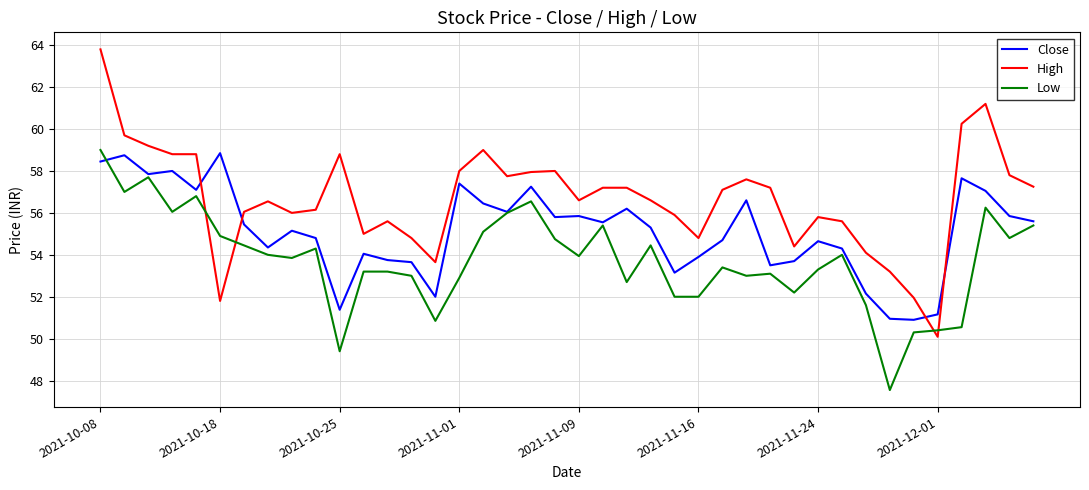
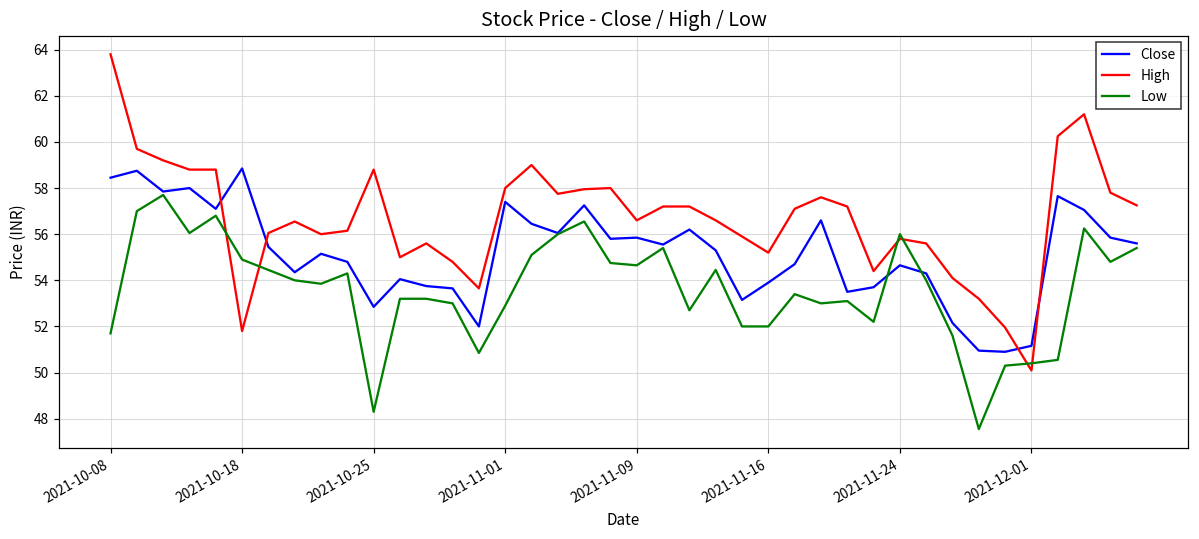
  {
    "Close": {
      "2021-10-08": 58.5,
      "2021-10-18": 58.9,
-     "2021-10-25": 51.4,
+     "2021-10-25": 52.9,
      "2021-11-01": 57.4,
      "2021-11-09": 55.9,
      "2021-11-16": 53.9,
      "2021-11-24": 54.7,
      "2021-12-01": 51.2
    },
    "High": {
      "2021-10-08": 63.8,
      "2021-10-18": 51.8,
      "2021-10-25": 58.8,
      "2021-11-01": 58.0,
      "2021-11-09": 56.6,
-     "2021-11-16": 54.8,
+     "2021-11-16": 55.2,
      "2021-11-24": 55.8,
      "2021-12-01": 50.1
    },
    "Low": {
-     "2021-10-08": 59.0,
+     "2021-10-08": 51.7,
      "2021-10-18": 54.9,
-     "2021-10-25": 49.4,
+     "2021-10-25": 48.3,
      "2021-11-01": 52.9,
-     "2021-11-09": 53.9,
+     "2021-11-09": 54.7,
      "2021-11-16": 52.0,
-     "2021-11-24": 53.3,
+     "2021-11-24": 56.0,
      "2021-12-01": 50.4
    }
  }
